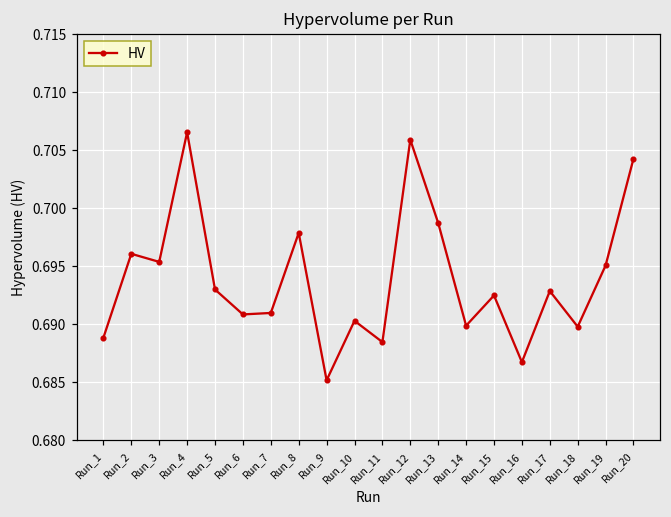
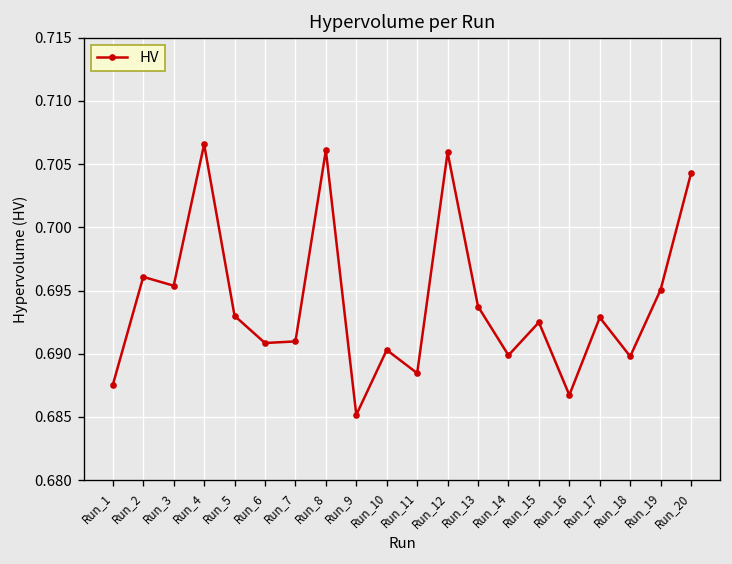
  {
-   "Run_1": 0.6888,
+   "Run_1": 0.6875,
    "Run_2": 0.6961,
    "Run_3": 0.6954,
    "Run_4": 0.7066,
    "Run_5": 0.6930,
    "Run_6": 0.6908,
    "Run_7": 0.6910,
-   "Run_8": 0.6979,
+   "Run_8": 0.7061,
    "Run_9": 0.6852,
    "Run_10": 0.6903,
    "Run_11": 0.6885,
    "Run_12": 0.7059,
-   "Run_13": 0.6987,
+   "Run_13": 0.6937,
    "Run_14": 0.6899,
    "Run_15": 0.6925,
    "Run_16": 0.6867,
    "Run_17": 0.6929,
    "Run_18": 0.6898,
    "Run_19": 0.6951,
    "Run_20": 0.7043
  }
